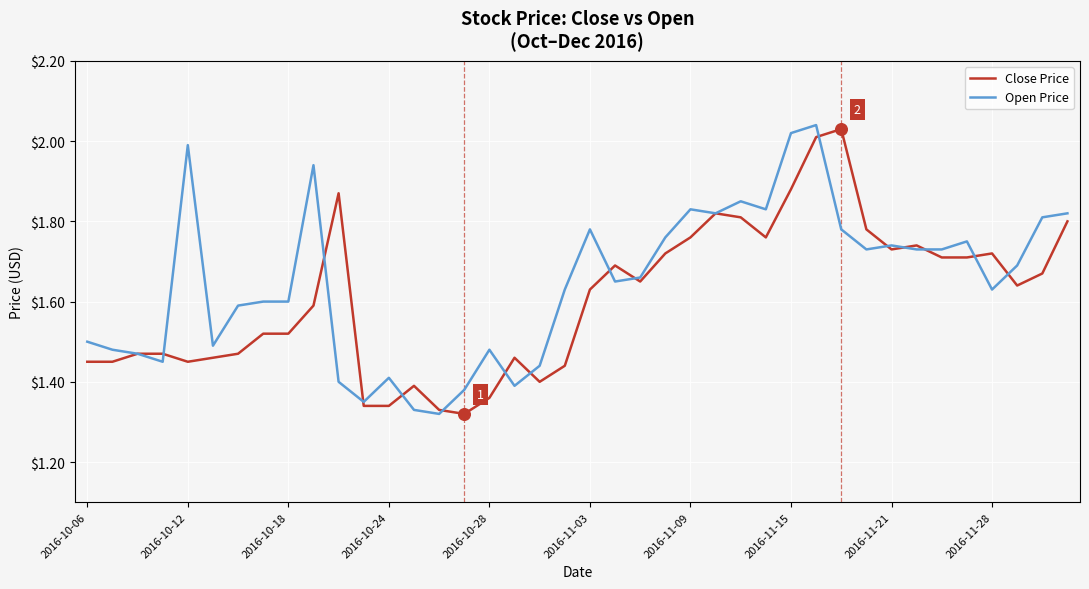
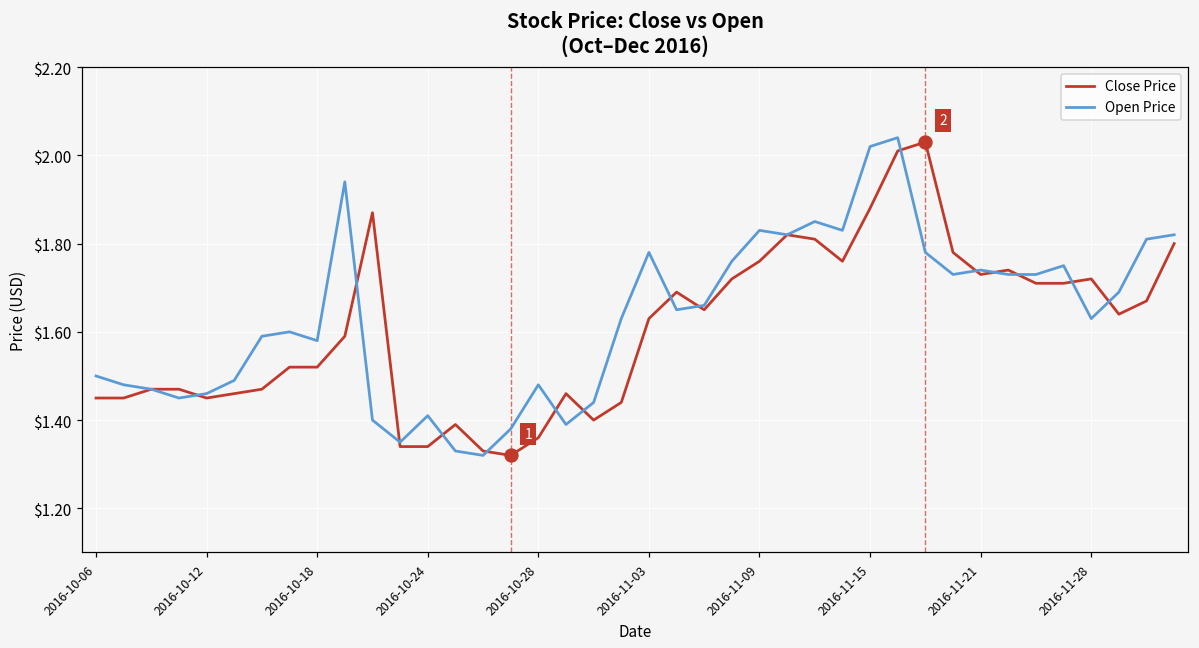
  {
    "Open Price": {
      "2016-10-06": "$1.50",
-     "2016-10-12": "$1.99",
-     "2016-10-18": "$1.60",
+     "2016-10-12": "$1.46",
+     "2016-10-18": "$1.58",
      "2016-10-24": "$1.41",
      "2016-10-28": "$1.48",
      "2016-11-03": "$1.78",
      "2016-11-09": "$1.83",
      "2016-11-15": "$2.02",
      "2016-11-21": "$1.74",
      "2016-11-28": "$1.63"
    }
  }
